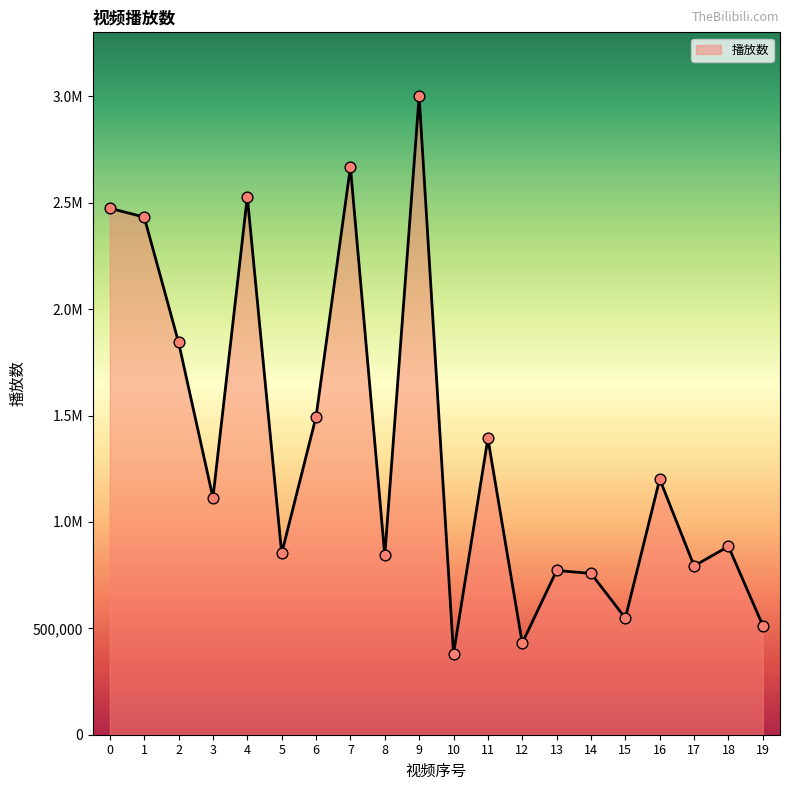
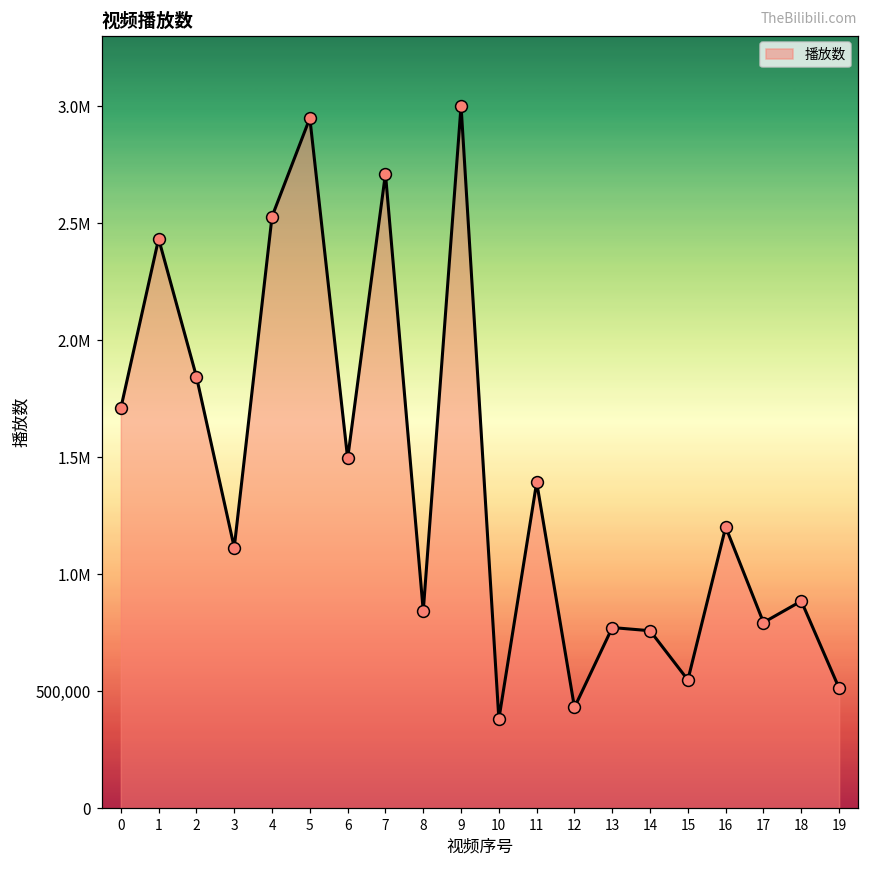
  {
-   "0": "2,470,000",
+   "0": "1,710,000",
    "1": "2,430,000",
    "2": "1,840,000",
    "3": "1,110,000",
    "4": "2,530,000",
-   "5": "850,000",
+   "5": "2,950,000",
    "6": "1,490,000",
-   "7": "2,670,000",
+   "7": "2,710,000",
    "8": "840,000",
    "9": "3,000,000",
    "10": "380,000",
    "11": "1,390,000",
    "12": "430,000",
    "13": "770,000",
    "14": "760,000",
    "15": "550,000",
    "16": "1,200,000",
    "17": "790,000",
    "18": "890,000",
    "19": "510,000"
  }
